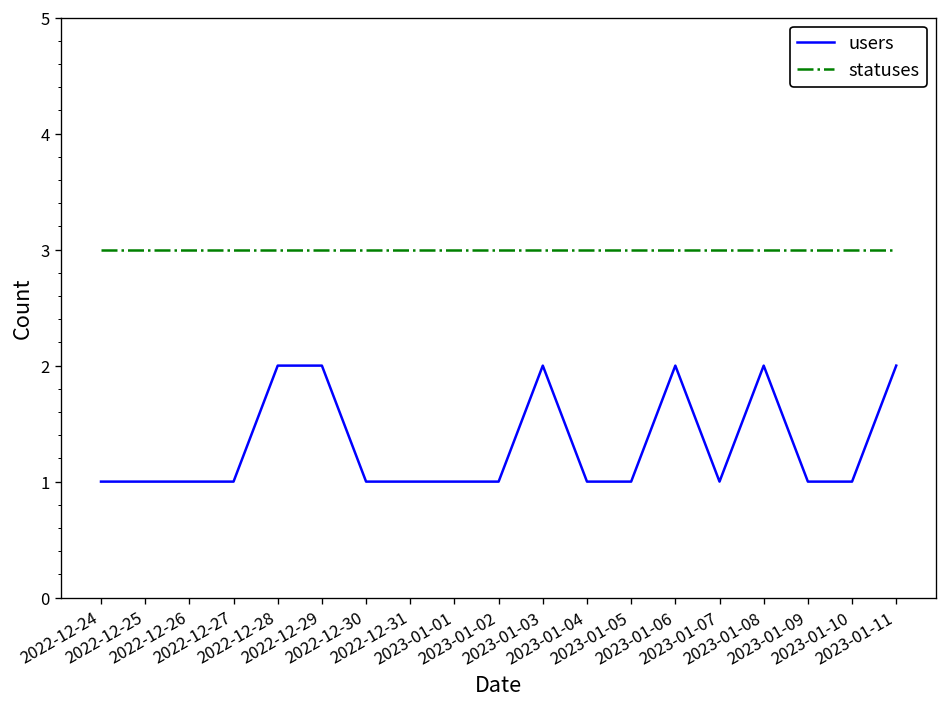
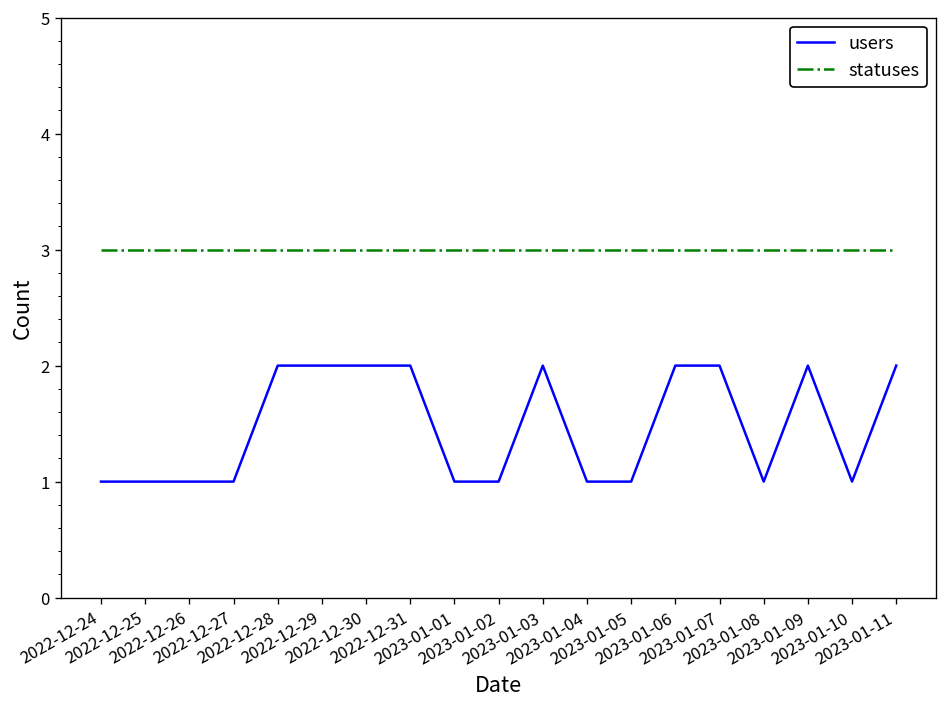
  {
    "users": {
      "2022-12-24": 1,
      "2022-12-25": 1,
      "2022-12-26": 1,
      "2022-12-27": 1,
      "2022-12-28": 2,
      "2022-12-29": 2,
-     "2022-12-30": 1,
-     "2022-12-31": 1,
+     "2022-12-30": 2,
+     "2022-12-31": 2,
      "2023-01-01": 1,
      "2023-01-02": 1,
      "2023-01-03": 2,
      "2023-01-04": 1,
      "2023-01-05": 1,
      "2023-01-06": 2,
-     "2023-01-07": 1,
-     "2023-01-08": 2,
-     "2023-01-09": 1,
+     "2023-01-07": 2,
+     "2023-01-08": 1,
+     "2023-01-09": 2,
      "2023-01-10": 1,
      "2023-01-11": 2
    },
    "statuses": {
      "2022-12-24": 3,
      "2022-12-25": 3,
      "2022-12-26": 3,
      "2022-12-27": 3,
      "2022-12-28": 3,
      "2022-12-29": 3,
      "2022-12-30": 3,
      "2022-12-31": 3,
      "2023-01-01": 3,
      "2023-01-02": 3,
      "2023-01-03": 3,
      "2023-01-04": 3,
      "2023-01-05": 3,
      "2023-01-06": 3,
      "2023-01-07": 3,
      "2023-01-08": 3,
      "2023-01-09": 3,
      "2023-01-10": 3,
      "2023-01-11": 3
    }
  }
